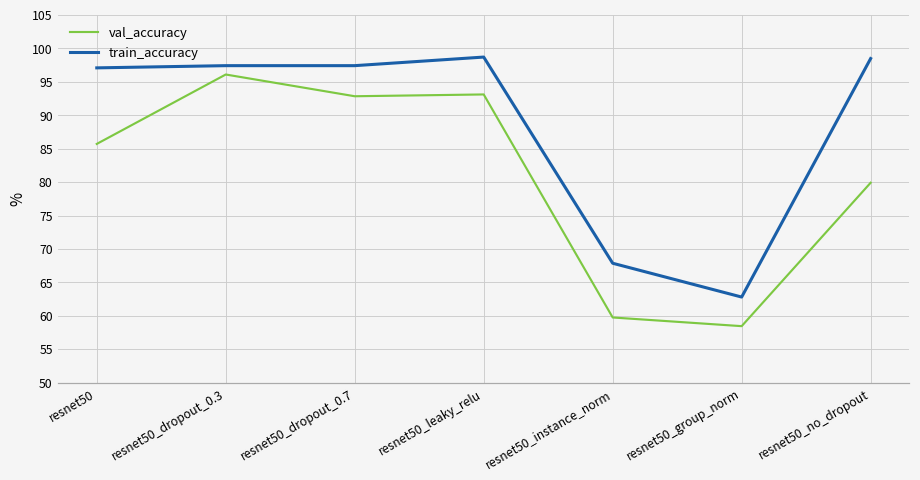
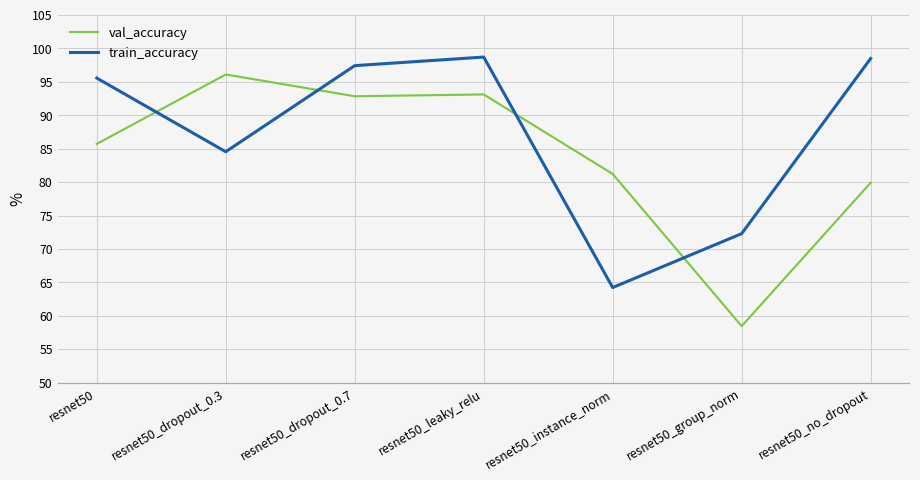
  {
    "val_accuracy": {
      "resnet50": 86,
      "resnet50_dropout_0.3": 96,
      "resnet50_dropout_0.7": 93,
      "resnet50_leaky_relu": 93,
-     "resnet50_instance_norm": 60,
+     "resnet50_instance_norm": 81,
      "resnet50_group_norm": 58,
      "resnet50_no_dropout": 80
    },
    "train_accuracy": {
-     "resnet50": 97,
-     "resnet50_dropout_0.3": 97,
+     "resnet50": 96,
+     "resnet50_dropout_0.3": 85,
      "resnet50_dropout_0.7": 97,
      "resnet50_leaky_relu": 99,
-     "resnet50_instance_norm": 68,
-     "resnet50_group_norm": 63,
+     "resnet50_instance_norm": 64,
+     "resnet50_group_norm": 72,
      "resnet50_no_dropout": 98
    }
  }
